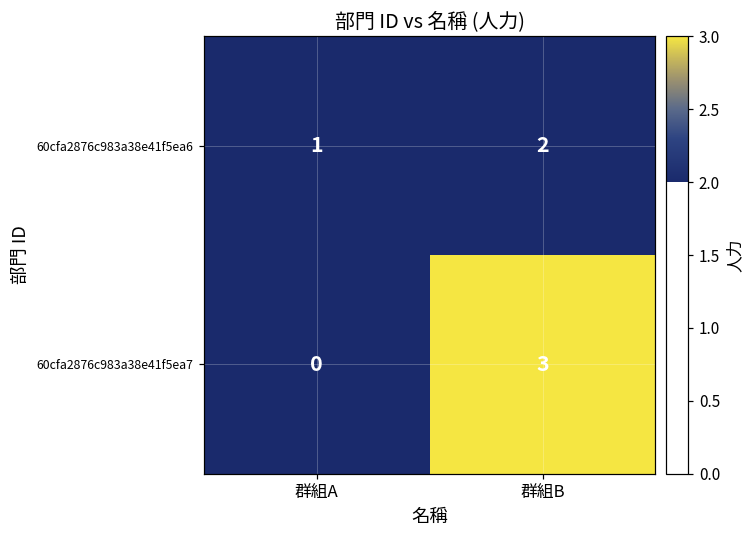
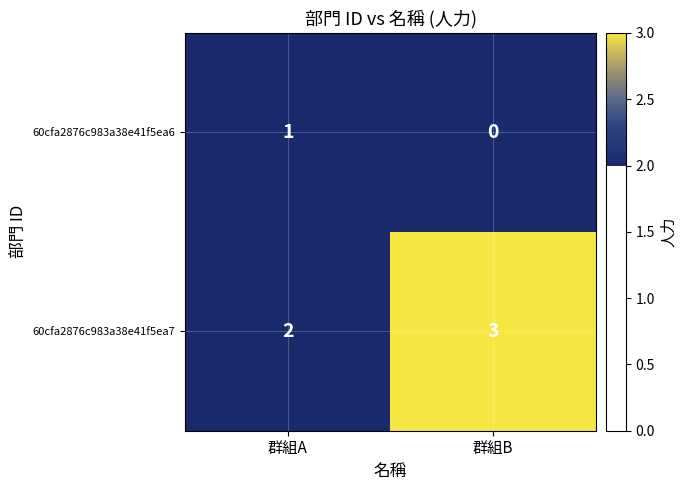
  {
    "60cfa2876c983a38e41f5ea6": {
      "群組A": 1,
-     "群組B": 2
+     "群組B": 0
    },
    "60cfa2876c983a38e41f5ea7": {
-     "群組A": 0,
+     "群組A": 2,
      "群組B": 3
    }
  }
